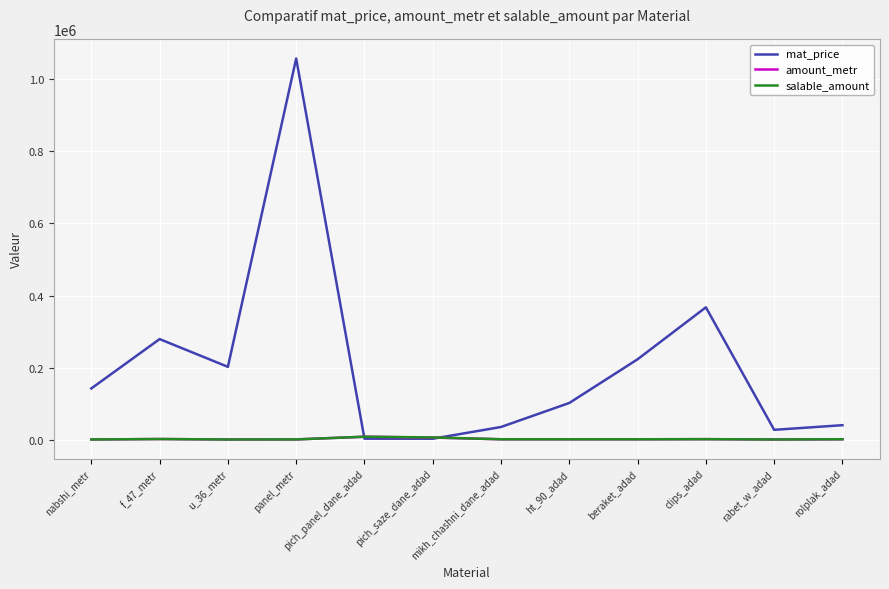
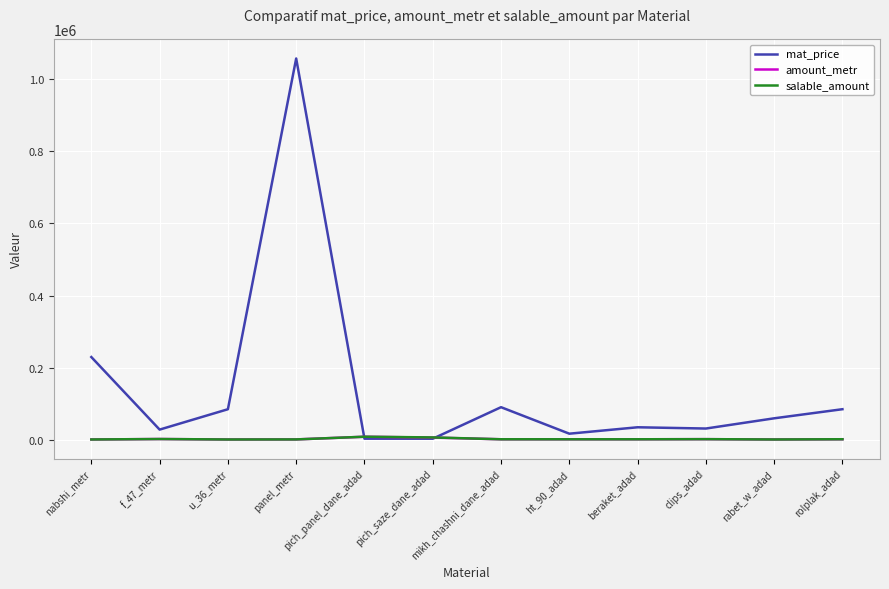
  {
    "mat_price": {
-     "nabshi_metr": 140000,
-     "f_47_metr": 280000,
-     "u_36_metr": 200000,
+     "nabshi_metr": 230000,
+     "f_47_metr": 30000,
+     "u_36_metr": 80000,
      "panel_metr": 1060000,
-     "mikh_chashni_dane_adad": 40000,
-     "ht_90_adad": 100000,
-     "beraket_adad": 220000,
-     "clips_adad": 370000,
-     "rabet_w_adad": 30000,
-     "rolplak_adad": 40000
+     "mikh_chashni_dane_adad": 90000,
+     "ht_90_adad": 20000,
+     "beraket_adad": 30000,
+     "clips_adad": 30000,
+     "rabet_w_adad": 60000,
+     "rolplak_adad": 80000
    }
  }
